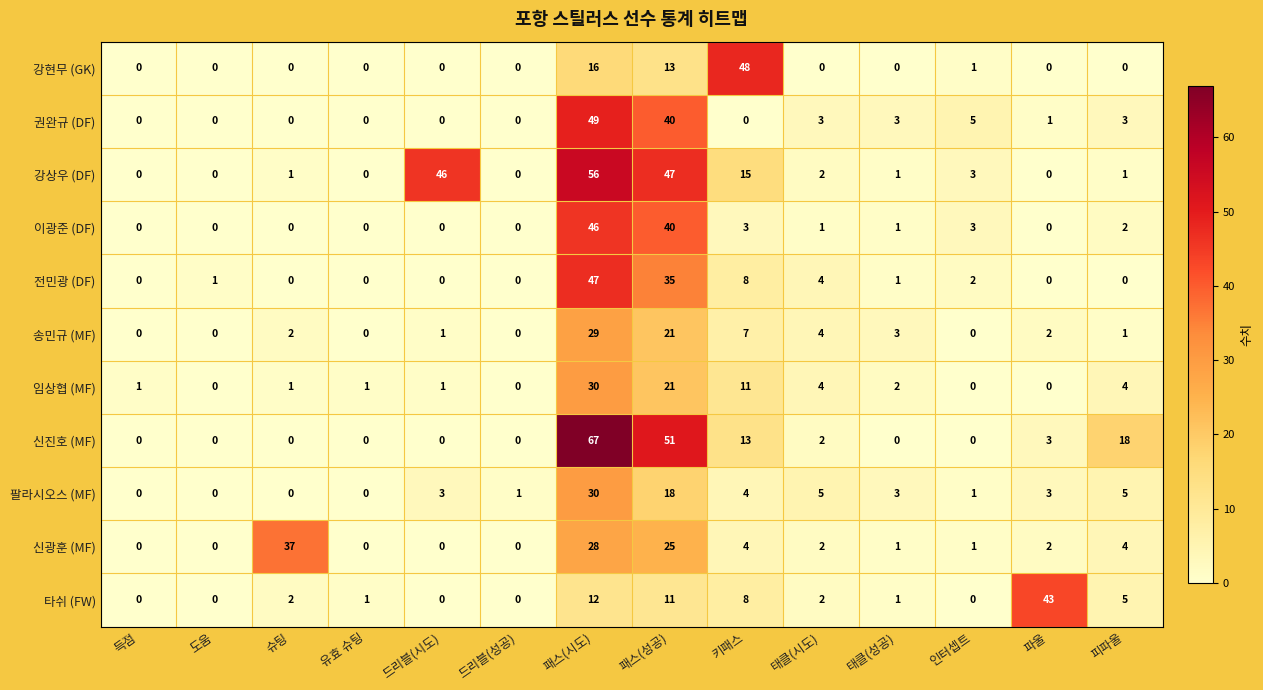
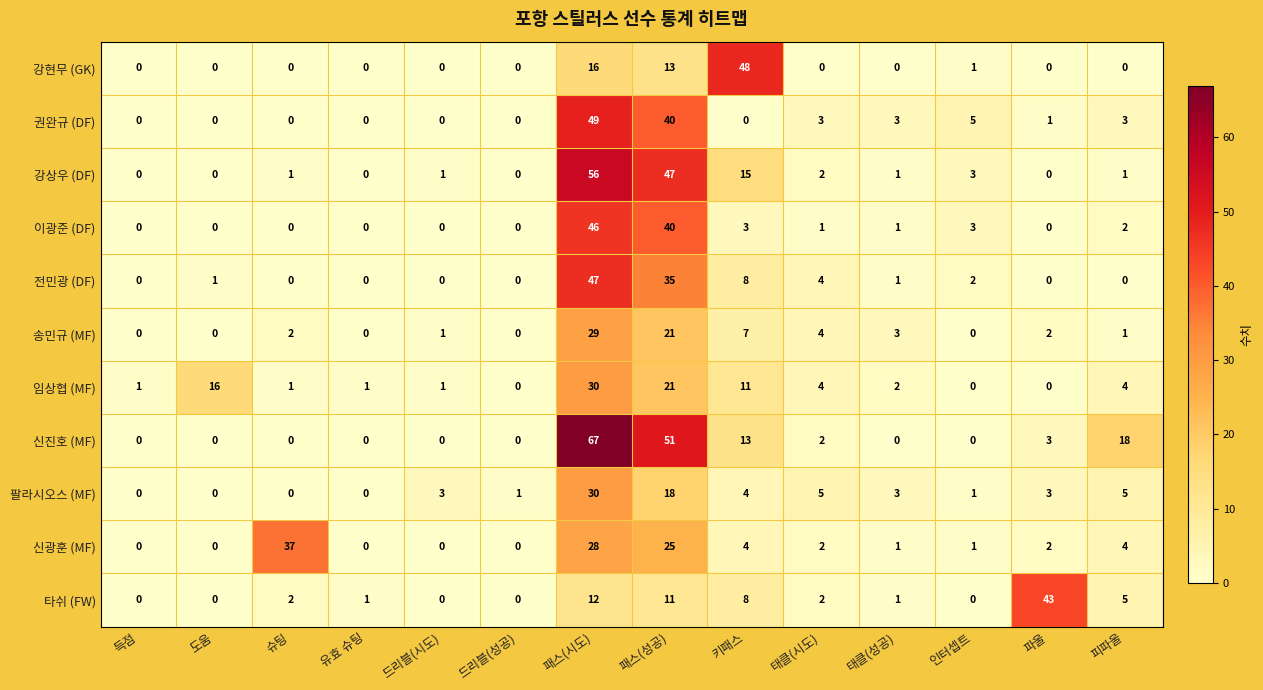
  {
    "강현무 (GK)": {
      "득점": 0,
      "도움": 0,
      "슈팅": 0,
      "유효 슈팅": 0,
      "드리블(시도)": 0,
      "드리블(성공)": 0,
      "패스(시도)": 16,
      "패스(성공)": 13,
      "키패스": 48,
      "태클(시도)": 0,
      "태클(성공)": 0,
      "인터셉트": 1,
      "파울": 0,
      "피파울": 0
    },
    "권완규 (DF)": {
      "득점": 0,
      "도움": 0,
      "슈팅": 0,
      "유효 슈팅": 0,
      "드리블(시도)": 0,
      "드리블(성공)": 0,
      "패스(시도)": 49,
      "패스(성공)": 40,
      "키패스": 0,
      "태클(시도)": 3,
      "태클(성공)": 3,
      "인터셉트": 5,
      "파울": 1,
      "피파울": 3
    },
    "강상우 (DF)": {
      "득점": 0,
      "도움": 0,
      "슈팅": 1,
      "유효 슈팅": 0,
-     "드리블(시도)": 46,
+     "드리블(시도)": 1,
      "드리블(성공)": 0,
      "패스(시도)": 56,
      "패스(성공)": 47,
      "키패스": 15,
      "태클(시도)": 2,
      "태클(성공)": 1,
      "인터셉트": 3,
      "파울": 0,
      "피파울": 1
    },
    "이광준 (DF)": {
      "득점": 0,
      "도움": 0,
      "슈팅": 0,
      "유효 슈팅": 0,
      "드리블(시도)": 0,
      "드리블(성공)": 0,
      "패스(시도)": 46,
      "패스(성공)": 40,
      "키패스": 3,
      "태클(시도)": 1,
      "태클(성공)": 1,
      "인터셉트": 3,
      "파울": 0,
      "피파울": 2
    },
    "전민광 (DF)": {
      "득점": 0,
      "도움": 1,
      "슈팅": 0,
      "유효 슈팅": 0,
      "드리블(시도)": 0,
      "드리블(성공)": 0,
      "패스(시도)": 47,
      "패스(성공)": 35,
      "키패스": 8,
      "태클(시도)": 4,
      "태클(성공)": 1,
      "인터셉트": 2,
      "파울": 0,
      "피파울": 0
    },
    "송민규 (MF)": {
      "득점": 0,
      "도움": 0,
      "슈팅": 2,
      "유효 슈팅": 0,
      "드리블(시도)": 1,
      "드리블(성공)": 0,
      "패스(시도)": 29,
      "패스(성공)": 21,
      "키패스": 7,
      "태클(시도)": 4,
      "태클(성공)": 3,
      "인터셉트": 0,
      "파울": 2,
      "피파울": 1
    },
    "임상협 (MF)": {
      "득점": 1,
-     "도움": 0,
+     "도움": 16,
      "슈팅": 1,
      "유효 슈팅": 1,
      "드리블(시도)": 1,
      "드리블(성공)": 0,
      "패스(시도)": 30,
      "패스(성공)": 21,
      "키패스": 11,
      "태클(시도)": 4,
      "태클(성공)": 2,
      "인터셉트": 0,
      "파울": 0,
      "피파울": 4
    },
    "신진호 (MF)": {
      "득점": 0,
      "도움": 0,
      "슈팅": 0,
      "유효 슈팅": 0,
      "드리블(시도)": 0,
      "드리블(성공)": 0,
      "패스(시도)": 67,
      "패스(성공)": 51,
      "키패스": 13,
      "태클(시도)": 2,
      "태클(성공)": 0,
      "인터셉트": 0,
      "파울": 3,
      "피파울": 18
    },
    "팔라시오스 (MF)": {
      "득점": 0,
      "도움": 0,
      "슈팅": 0,
      "유효 슈팅": 0,
      "드리블(시도)": 3,
      "드리블(성공)": 1,
      "패스(시도)": 30,
      "패스(성공)": 18,
      "키패스": 4,
      "태클(시도)": 5,
      "태클(성공)": 3,
      "인터셉트": 1,
      "파울": 3,
      "피파울": 5
    },
    "신광훈 (MF)": {
      "득점": 0,
      "도움": 0,
      "슈팅": 37,
      "유효 슈팅": 0,
      "드리블(시도)": 0,
      "드리블(성공)": 0,
      "패스(시도)": 28,
      "패스(성공)": 25,
      "키패스": 4,
      "태클(시도)": 2,
      "태클(성공)": 1,
      "인터셉트": 1,
      "파울": 2,
      "피파울": 4
    },
    "타쉬 (FW)": {
      "득점": 0,
      "도움": 0,
      "슈팅": 2,
      "유효 슈팅": 1,
      "드리블(시도)": 0,
      "드리블(성공)": 0,
      "패스(시도)": 12,
      "패스(성공)": 11,
      "키패스": 8,
      "태클(시도)": 2,
      "태클(성공)": 1,
      "인터셉트": 0,
      "파울": 43,
      "피파울": 5
    }
  }
